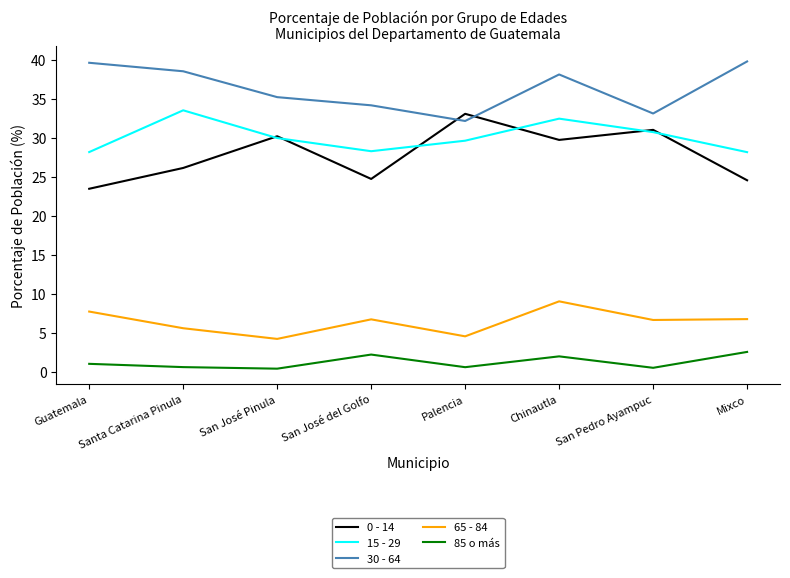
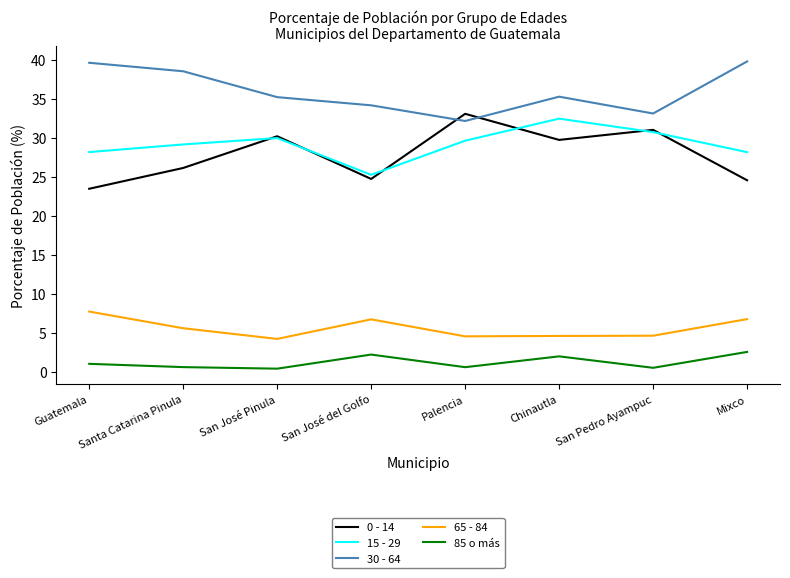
  {
    "0 - 14": {
      "Guatemala": 23,
      "Santa Catarina Pinula": 26,
      "San José del Golfo": 25,
      "Palencia": 33,
      "Chinautla": 30,
      "Mixco": 25
    },
    "15 - 29": {
      "Guatemala": 28,
-     "Santa Catarina Pinula": 34,
-     "San José del Golfo": 28,
+     "Santa Catarina Pinula": 29,
+     "San José del Golfo": 25,
      "Palencia": 30,
      "Chinautla": 32,
      "Mixco": 28
    },
    "30 - 64": {
      "Guatemala": 40,
      "Santa Catarina Pinula": 39,
      "San José Pinula": 35,
      "San José del Golfo": 34,
      "Palencia": 32,
-     "Chinautla": 38,
+     "Chinautla": 35,
      "San Pedro Ayampuc": 33,
      "Mixco": 40
    },
    "65 - 84": {
      "Guatemala": 8,
      "Santa Catarina Pinula": 6,
      "San José Pinula": 4,
      "San José del Golfo": 7,
      "Palencia": 5,
-     "Chinautla": 9,
-     "San Pedro Ayampuc": 7,
+     "Chinautla": 5,
+     "San Pedro Ayampuc": 5,
      "Mixco": 7
    },
    "85 o más": {
      "Guatemala": 1,
      "Santa Catarina Pinula": 1,
      "San José Pinula": 0,
      "San José del Golfo": 2,
      "Palencia": 1,
      "Chinautla": 2,
      "San Pedro Ayampuc": 0,
      "Mixco": 3
    }
  }
